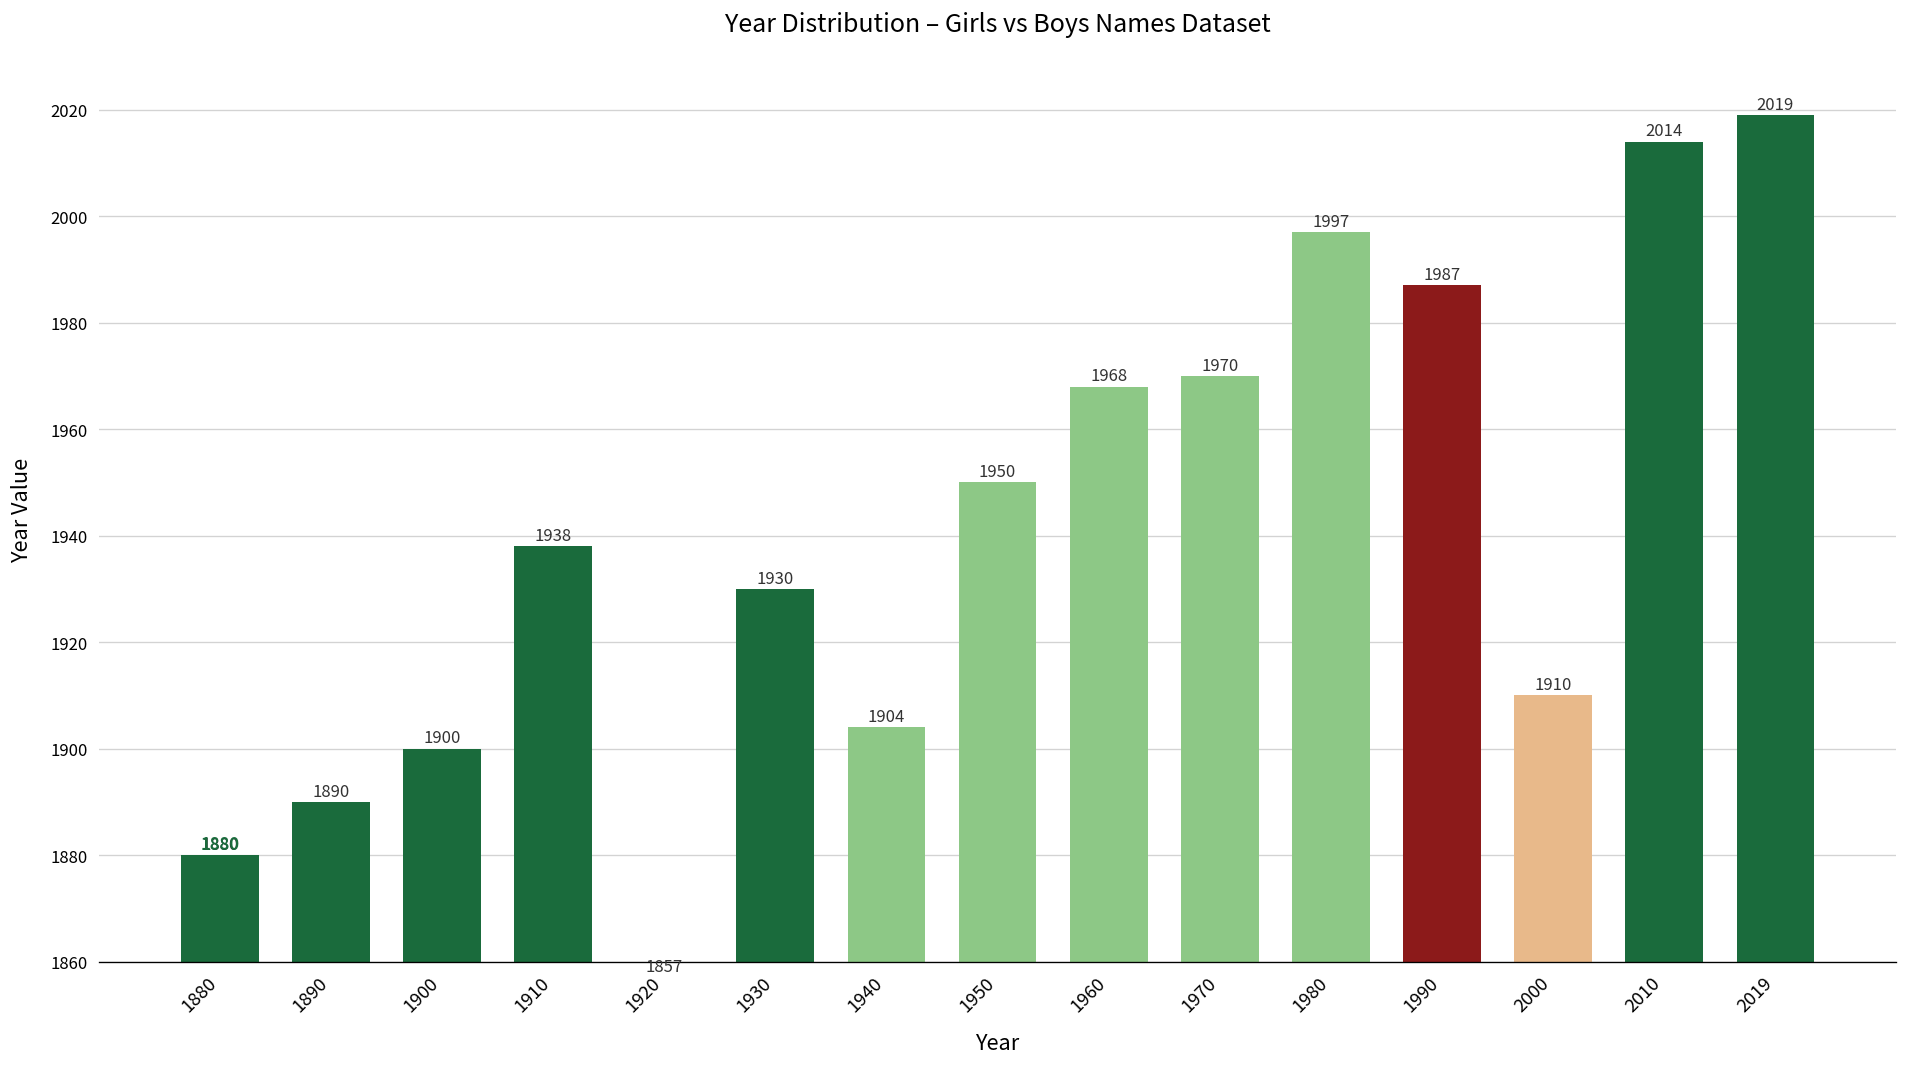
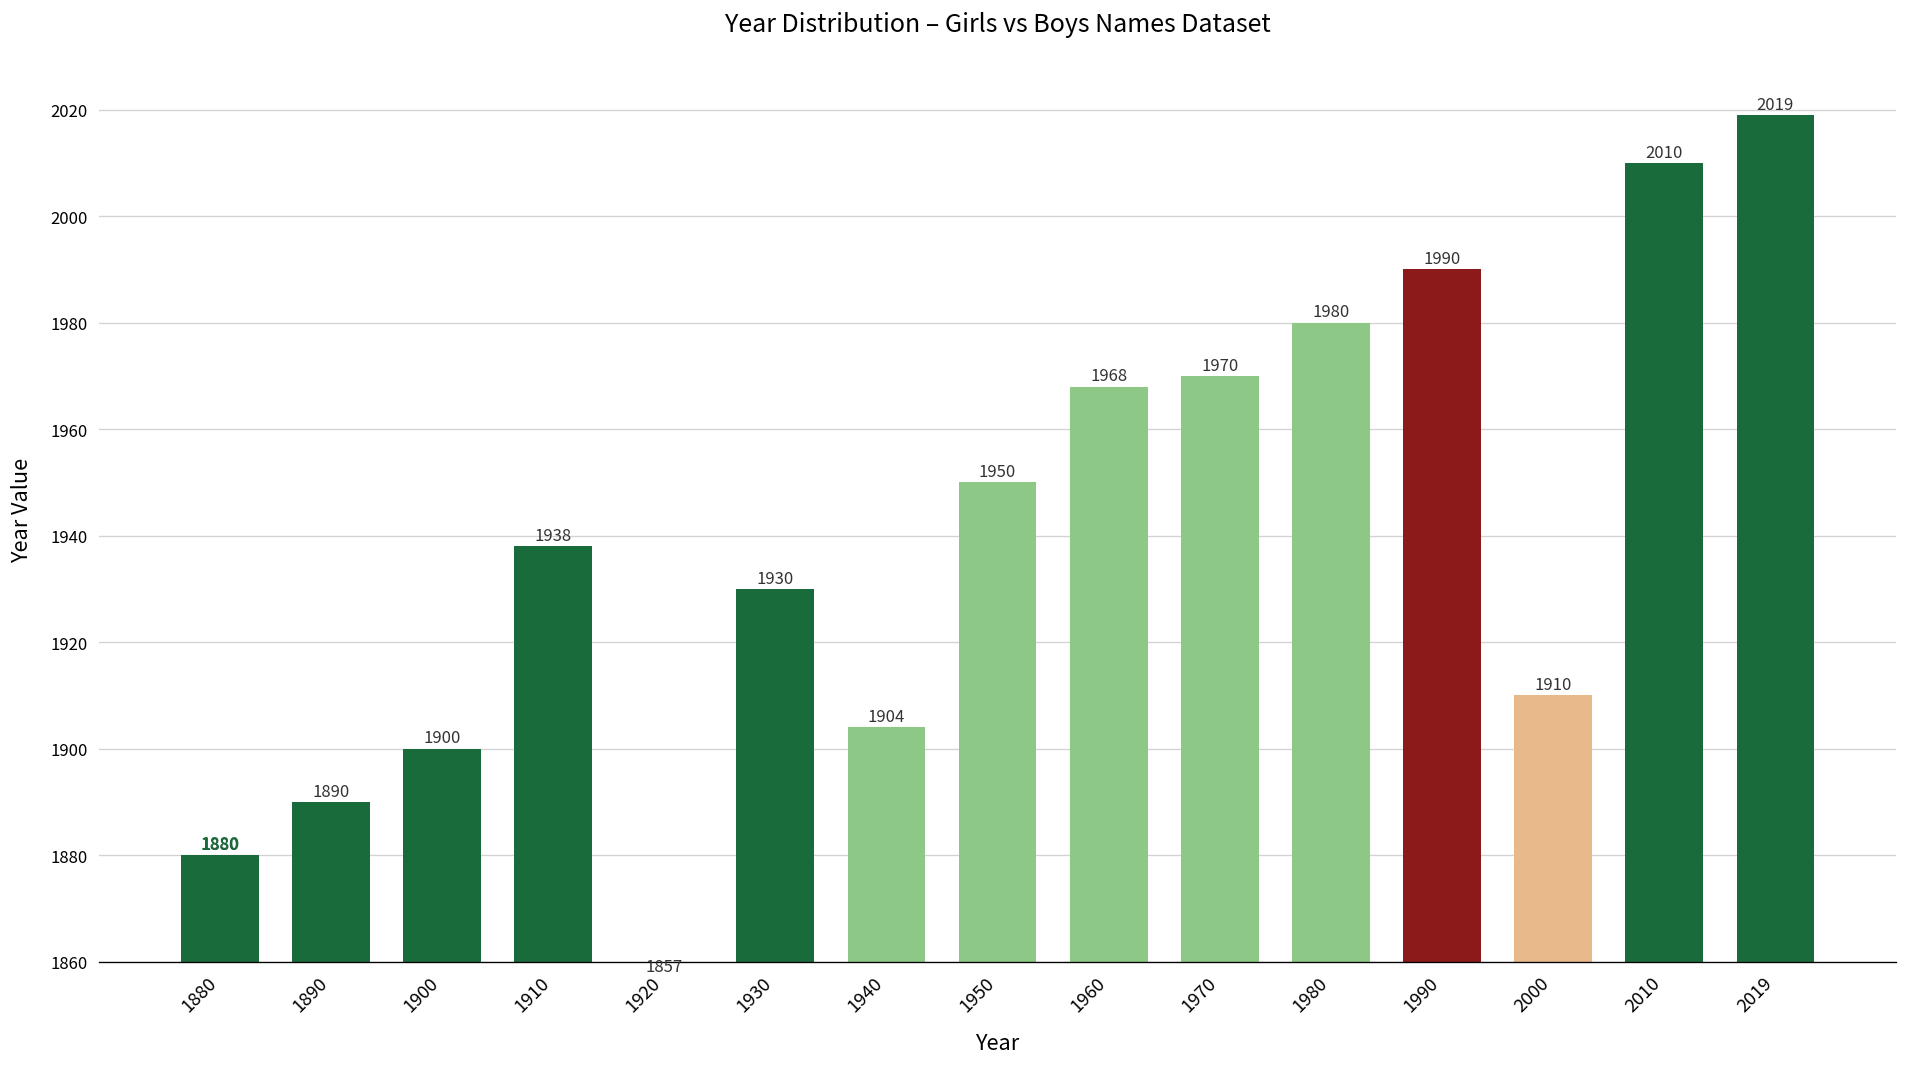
  {
    "1890": 1890,
    "1900": 1900,
    "1910": 1938,
    "1930": 1930,
    "1940": 1904,
    "1950": 1950,
    "1960": 1968,
    "1970": 1970,
-   "1980": 1997,
-   "1990": 1987,
+   "1980": 1980,
+   "1990": 1990,
    "2000": 1910,
-   "2010": 2014,
+   "2010": 2010,
    "2019": 2019
  }
